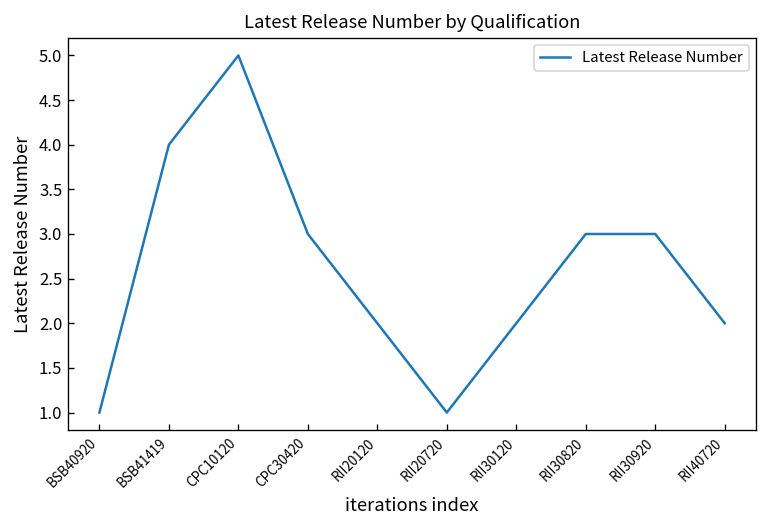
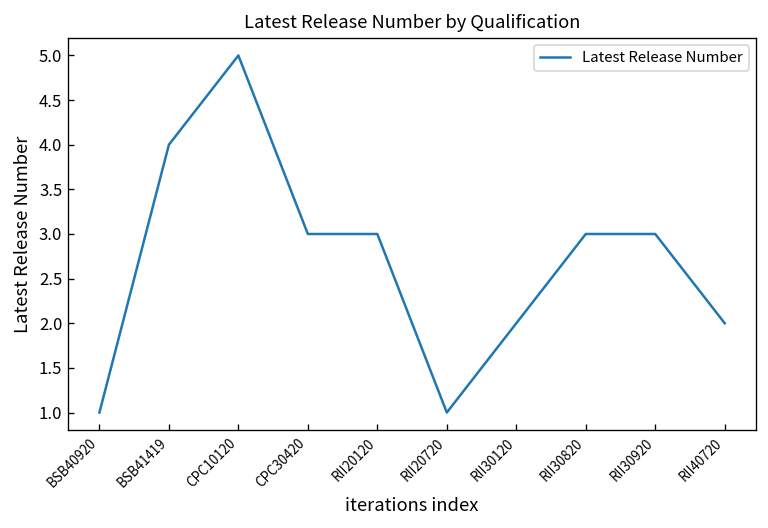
  {
    "BSB40920": 1,
    "BSB41419": 4,
    "CPC10120": 5,
    "CPC30420": 3,
-   "RII20120": 2,
+   "RII20120": 3,
    "RII20720": 1,
    "RII30120": 2,
    "RII30820": 3,
    "RII30920": 3,
    "RII40720": 2
  }
